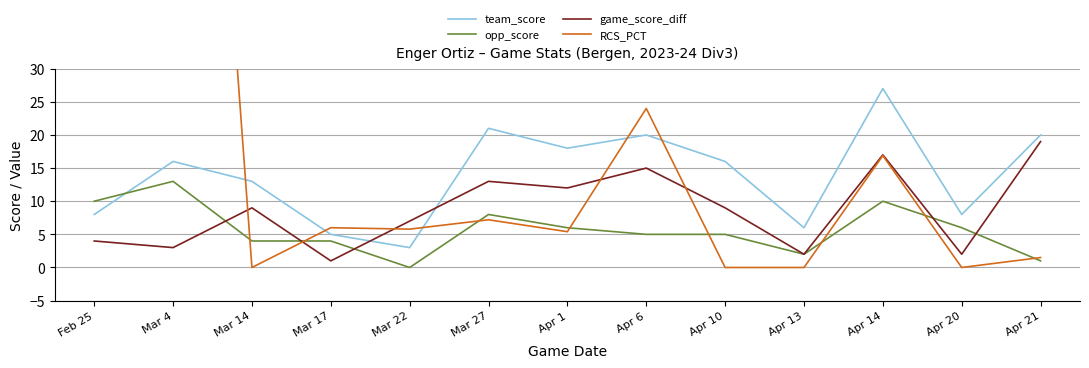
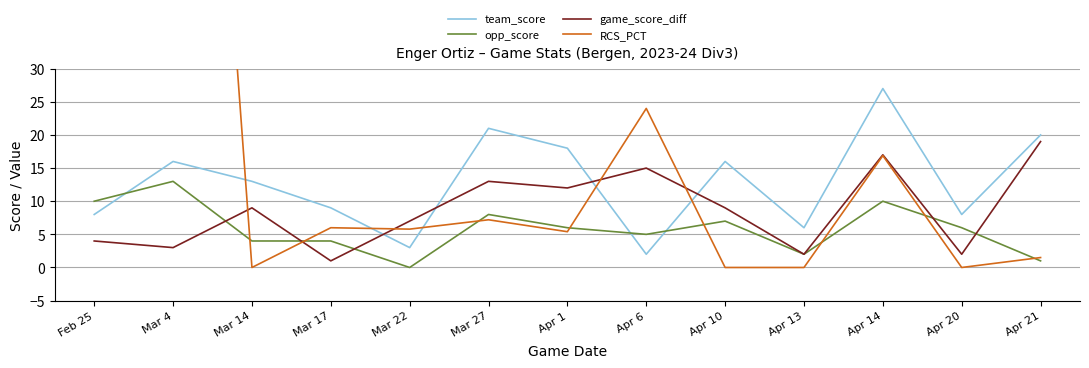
  {
    "team_score": {
      "Feb 25": 8,
      "Mar 4": 16,
      "Mar 14": 13,
-     "Mar 17": 5,
+     "Mar 17": 9,
      "Mar 22": 3,
      "Mar 27": 21,
      "Apr 1": 18,
-     "Apr 6": 20,
+     "Apr 6": 2,
      "Apr 10": 16,
      "Apr 13": 6,
      "Apr 14": 27,
      "Apr 20": 8,
      "Apr 21": 20
    },
    "opp_score": {
      "Feb 25": 10,
      "Mar 4": 13,
      "Mar 14": 4,
      "Mar 17": 4,
      "Mar 22": 0,
      "Mar 27": 8,
      "Apr 1": 6,
      "Apr 6": 5,
-     "Apr 10": 5,
+     "Apr 10": 7,
      "Apr 14": 10,
      "Apr 20": 6,
      "Apr 21": 1
    },
    "game_score_diff": {
      "Feb 25": 4,
      "Mar 4": 3,
      "Mar 14": 9,
      "Mar 17": 1,
      "Mar 22": 7,
      "Mar 27": 13,
      "Apr 1": 12,
      "Apr 6": 15,
      "Apr 10": 9,
      "Apr 20": 2,
      "Apr 21": 19
    },
    "RCS_PCT": {
      "Mar 14": 0,
      "Mar 17": 6,
      "Mar 22": 6,
      "Mar 27": 7,
      "Apr 1": 5,
      "Apr 6": 24,
      "Apr 10": 0,
      "Apr 13": 0,
      "Apr 20": 0,
      "Apr 21": 2
    }
  }
